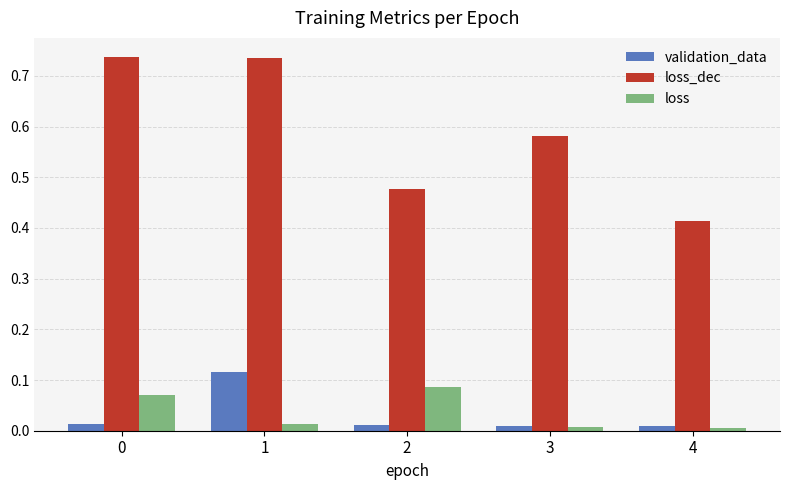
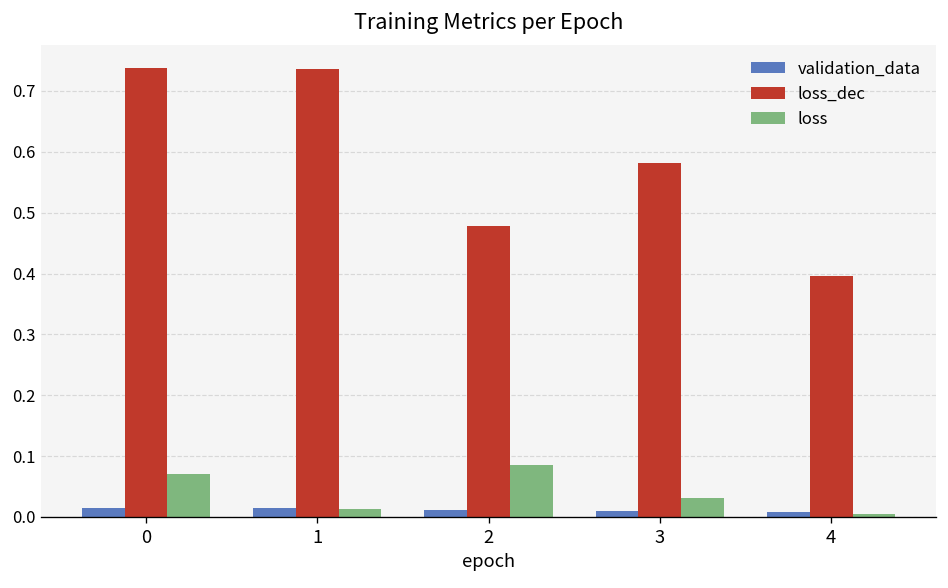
  {
    "validation_data": {
      "0": 0.01,
-     "1": 0.12,
+     "1": 0.01,
      "2": 0.01,
      "3": 0.01,
      "4": 0.01
    },
    "loss_dec": {
      "0": 0.74,
      "1": 0.74,
      "2": 0.48,
      "3": 0.58,
-     "4": 0.41
+     "4": 0.40
    },
    "loss": {
      "0": 0.07,
      "1": 0.01,
      "2": 0.09,
-     "3": 0.01,
+     "3": 0.03,
      "4": 0.01
    }
  }
